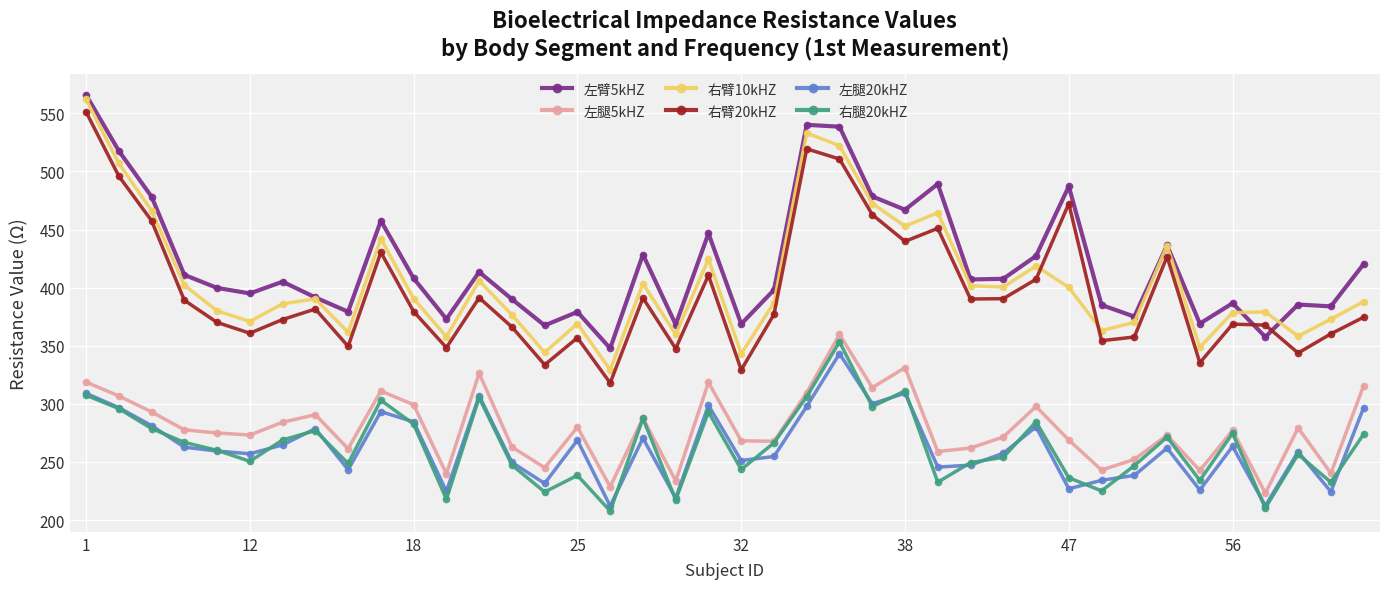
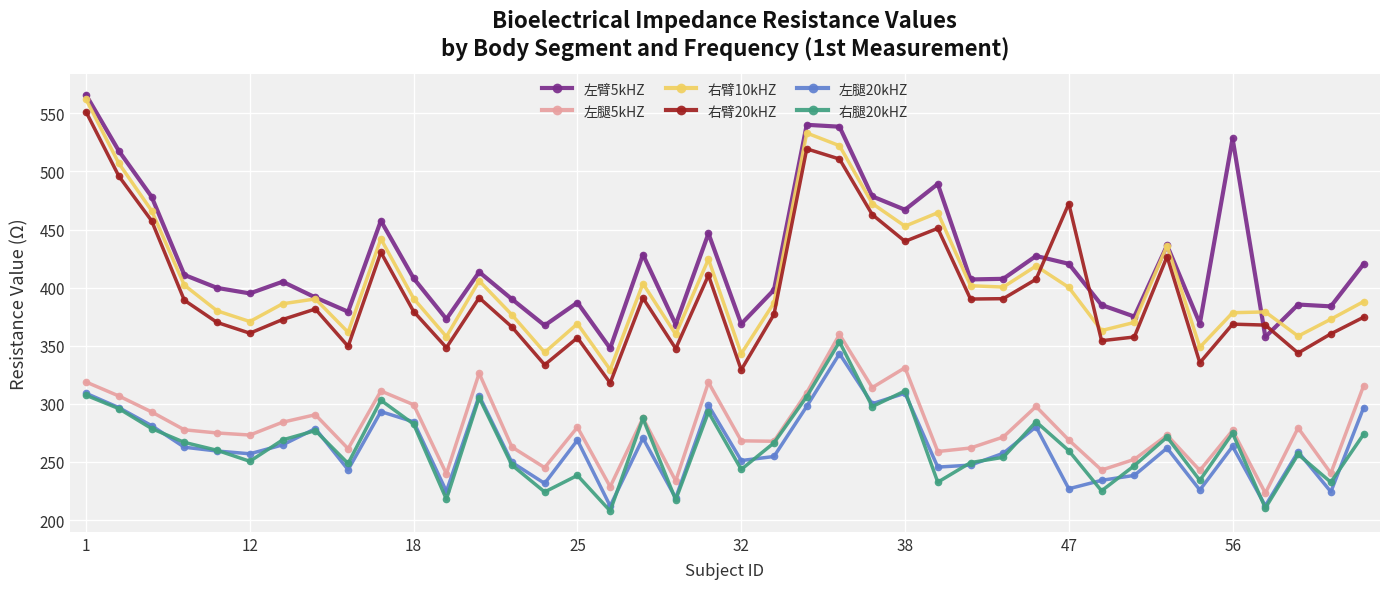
  {
    "左臂5kHZ": {
-     "25": 379,
-     "47": 487,
-     "56": 387
+     "25": 387,
+     "47": 421,
+     "56": 528
    },
    "左腿5kHZ": {
      "25": 280,
      "47": 269,
      "56": 277
    },
    "右臂10kHZ": {
      "25": 369,
      "47": 400,
      "56": 378
    },
    "右臂20kHZ": {
      "25": 357,
      "47": 472,
      "56": 369
    },
    "左腿20kHZ": {
      "25": 269,
      "47": 227,
      "56": 263
    },
    "右腿20kHZ": {
      "25": 238,
-     "47": 236,
+     "47": 260,
      "56": 275
    }
  }
